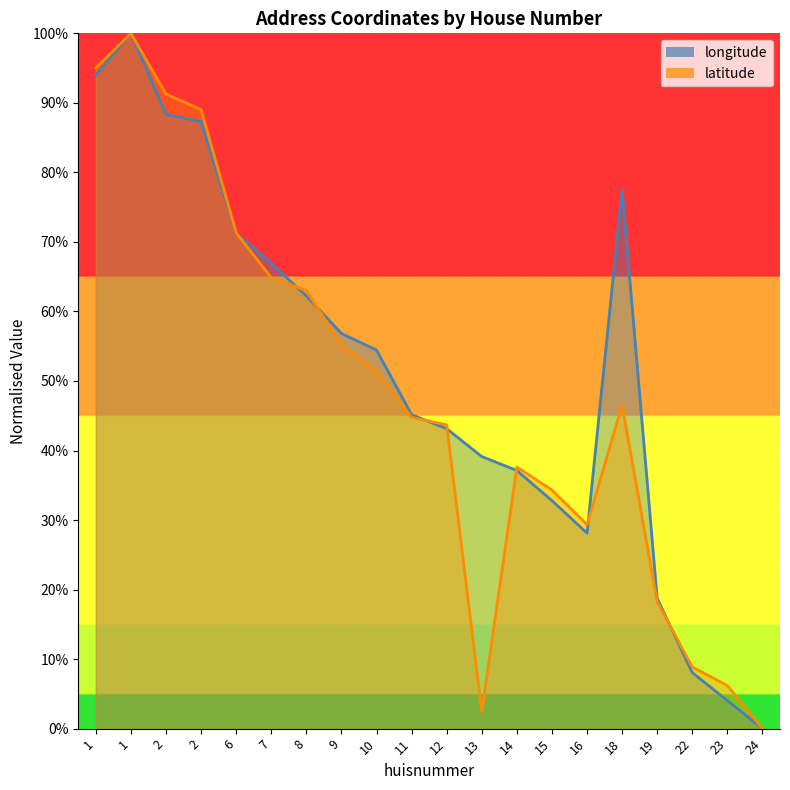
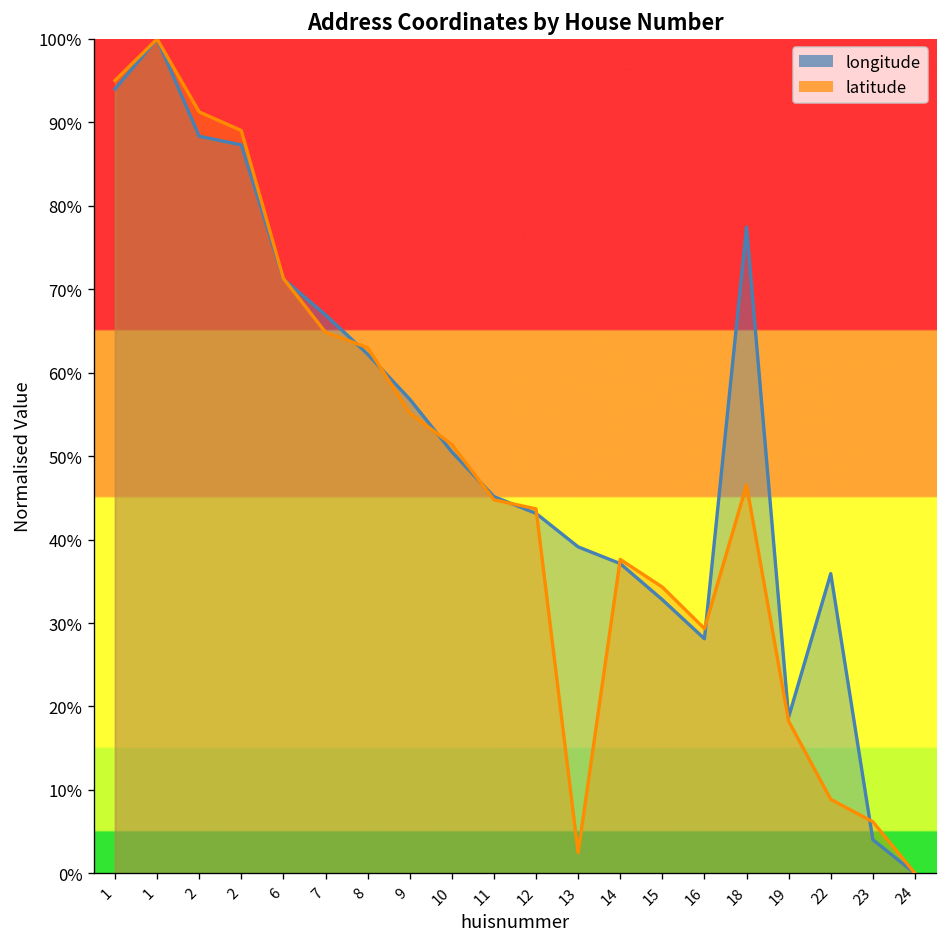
  {
    "longitude": {
      "7": "67%",
      "8": "62%",
      "9": "57%",
-     "10": "54%",
+     "10": "51%",
      "11": "45%",
      "12": "43%",
      "13": "39%",
      "14": "37%",
      "15": "33%",
      "16": "28%",
      "18": "77%",
      "19": "19%",
-     "22": "8%",
+     "22": "36%",
      "23": "4%"
    },
    "latitude": {
      "7": "65%",
      "8": "63%",
      "9": "55%",
      "10": "51%",
      "11": "45%",
      "12": "44%",
      "13": "2%",
      "14": "38%",
      "15": "34%",
      "16": "29%",
      "18": "47%",
      "19": "18%",
      "22": "9%",
      "23": "6%"
    }
  }
